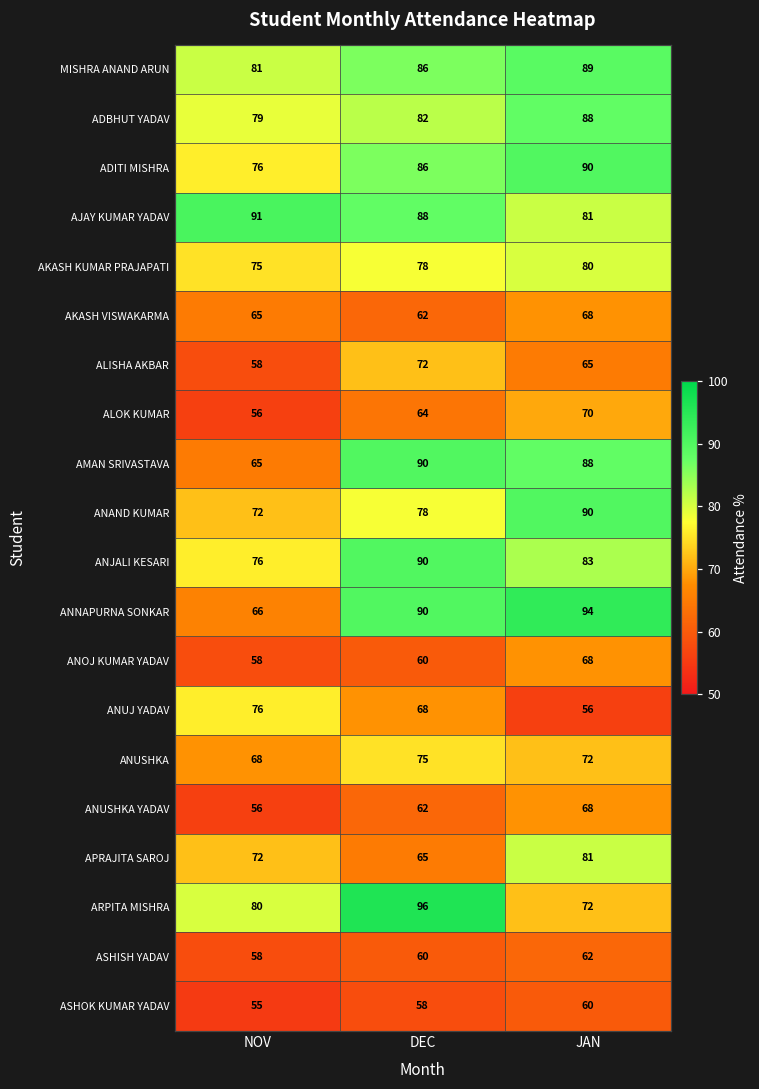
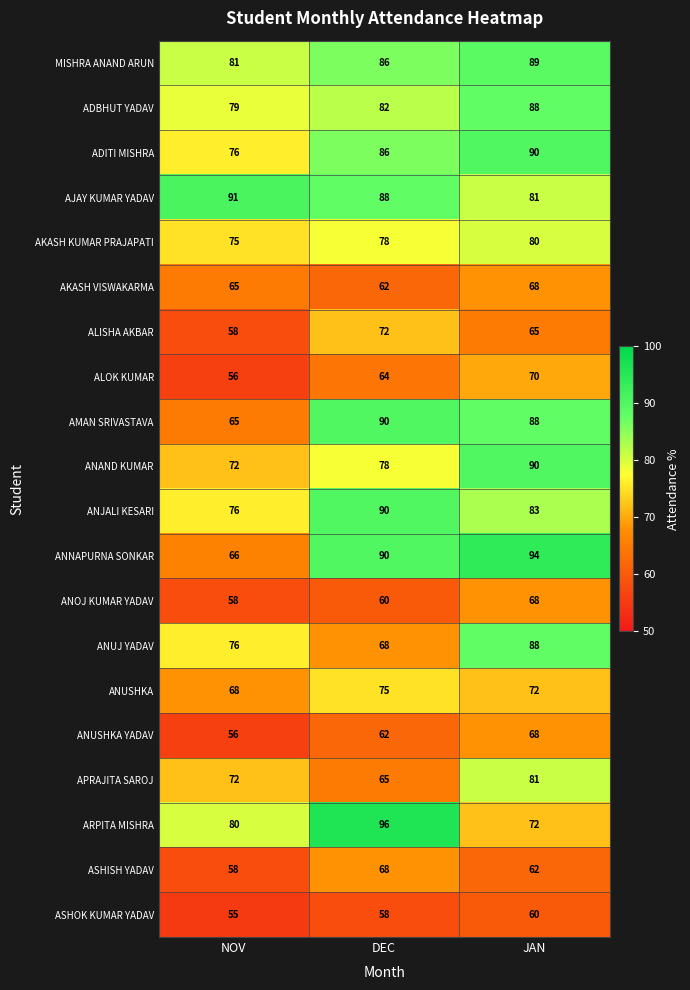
  {
    "MISHRA ANAND ARUN": {
      "NOV": 81,
      "DEC": 86,
      "JAN": 89
    },
    "ADBHUT YADAV": {
      "NOV": 79,
      "DEC": 82,
      "JAN": 88
    },
    "ADITI MISHRA": {
      "NOV": 76,
      "DEC": 86,
      "JAN": 90
    },
    "AJAY KUMAR YADAV": {
      "NOV": 91,
      "DEC": 88,
      "JAN": 81
    },
    "AKASH KUMAR PRAJAPATI": {
      "NOV": 75,
      "DEC": 78,
      "JAN": 80
    },
    "AKASH VISWAKARMA": {
      "NOV": 65,
      "DEC": 62,
      "JAN": 68
    },
    "ALISHA AKBAR": {
      "NOV": 58,
      "DEC": 72,
      "JAN": 65
    },
    "ALOK KUMAR": {
      "NOV": 56,
      "DEC": 64,
      "JAN": 70
    },
    "AMAN SRIVASTAVA": {
      "NOV": 65,
      "DEC": 90,
      "JAN": 88
    },
    "ANAND KUMAR": {
      "NOV": 72,
      "DEC": 78,
      "JAN": 90
    },
    "ANJALI KESARI": {
      "NOV": 76,
      "DEC": 90,
      "JAN": 83
    },
    "ANNAPURNA SONKAR": {
      "NOV": 66,
      "DEC": 90,
      "JAN": 94
    },
    "ANOJ KUMAR YADAV": {
      "NOV": 58,
      "DEC": 60,
      "JAN": 68
    },
    "ANUJ YADAV": {
      "NOV": 76,
      "DEC": 68,
-     "JAN": 56
+     "JAN": 88
    },
    "ANUSHKA": {
      "NOV": 68,
      "DEC": 75,
      "JAN": 72
    },
    "ANUSHKA YADAV": {
      "NOV": 56,
      "DEC": 62,
      "JAN": 68
    },
    "APRAJITA SAROJ": {
      "NOV": 72,
      "DEC": 65,
      "JAN": 81
    },
    "ARPITA MISHRA": {
      "NOV": 80,
      "DEC": 96,
      "JAN": 72
    },
    "ASHISH YADAV": {
      "NOV": 58,
-     "DEC": 60,
+     "DEC": 68,
      "JAN": 62
    },
    "ASHOK KUMAR YADAV": {
      "NOV": 55,
      "DEC": 58,
      "JAN": 60
    }
  }
